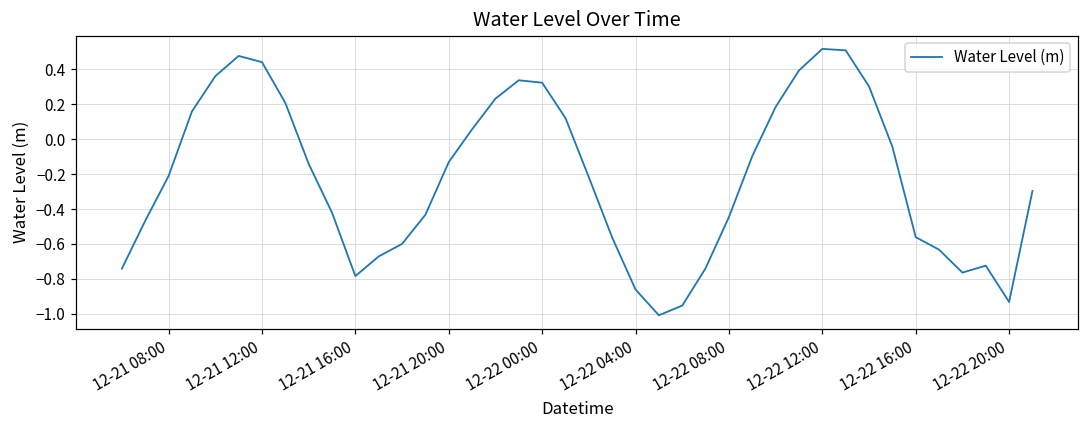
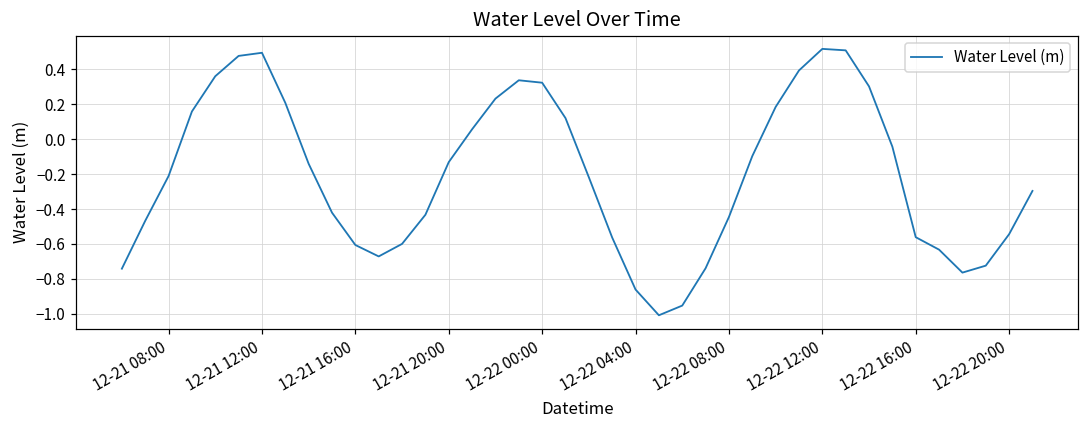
  {
    "12-21 08:00": -0.21,
-   "12-21 12:00": 0.44,
-   "12-21 16:00": -0.78,
+   "12-21 12:00": 0.49,
+   "12-21 16:00": -0.61,
    "12-21 20:00": -0.13,
    "12-22 00:00": 0.32,
    "12-22 04:00": -0.86,
    "12-22 08:00": -0.45,
    "12-22 12:00": 0.52,
    "12-22 16:00": -0.56,
-   "12-22 20:00": -0.93
+   "12-22 20:00": -0.54
  }
